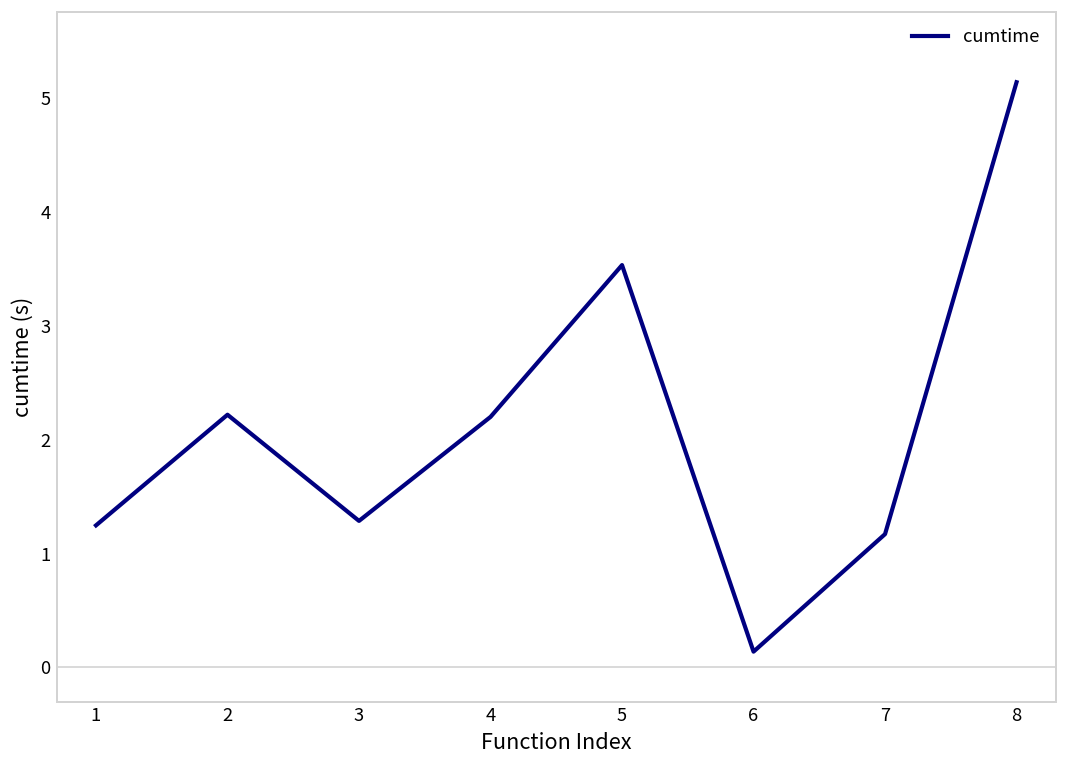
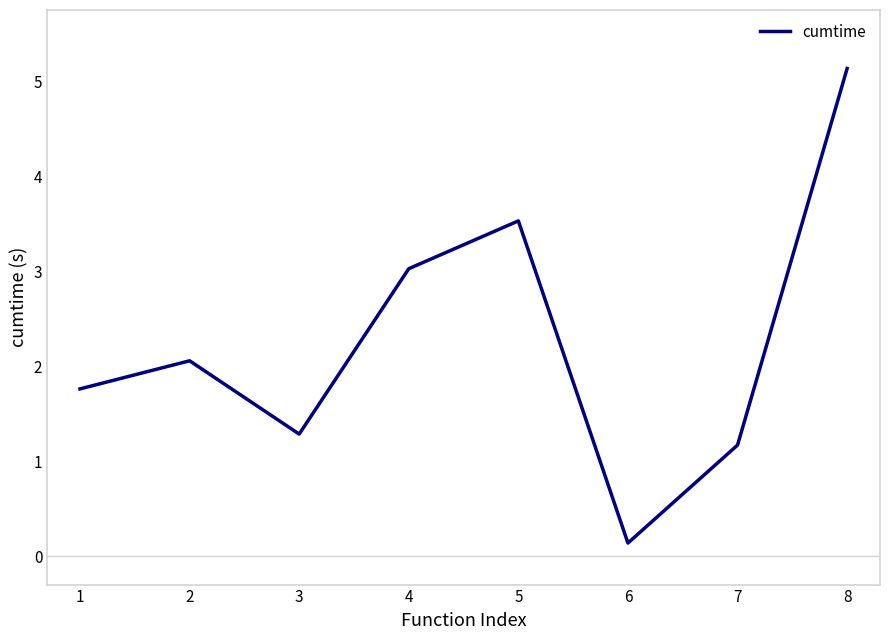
  {
-   "1": 1.2,
-   "2": 2.2,
+   "1": 1.8,
+   "2": 2.1,
    "3": 1.3,
-   "4": 2.2,
+   "4": 3.0,
    "5": 3.5,
    "6": 0.1,
    "7": 1.2,
    "8": 5.1
  }
